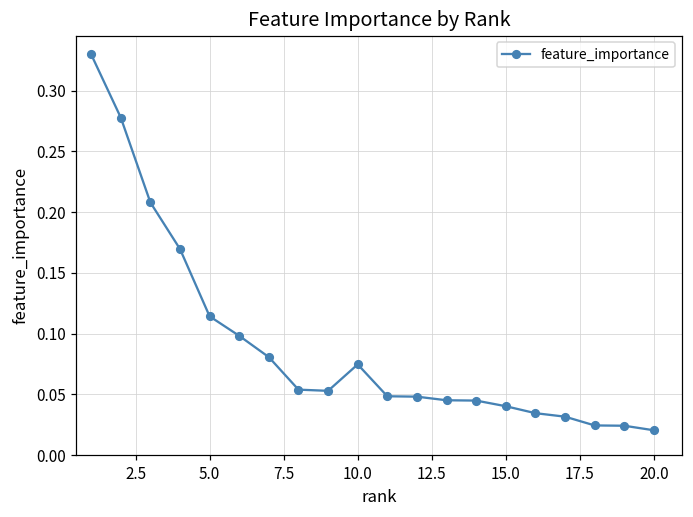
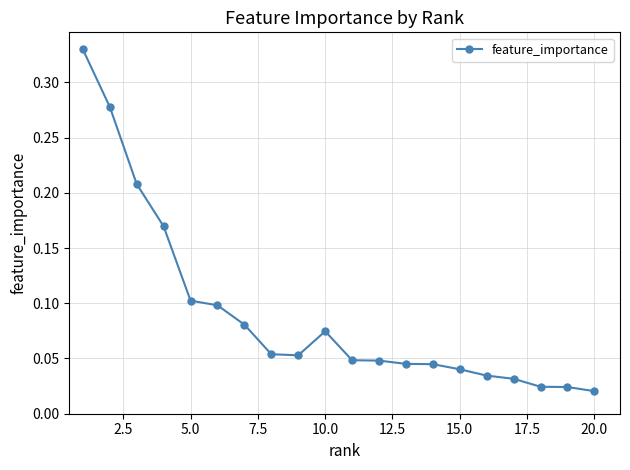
  {
-   "5.0": 0.114,
+   "5.0": 0.102,
    "10.0": 0.075,
    "15.0": 0.040,
    "20.0": 0.020
  }
